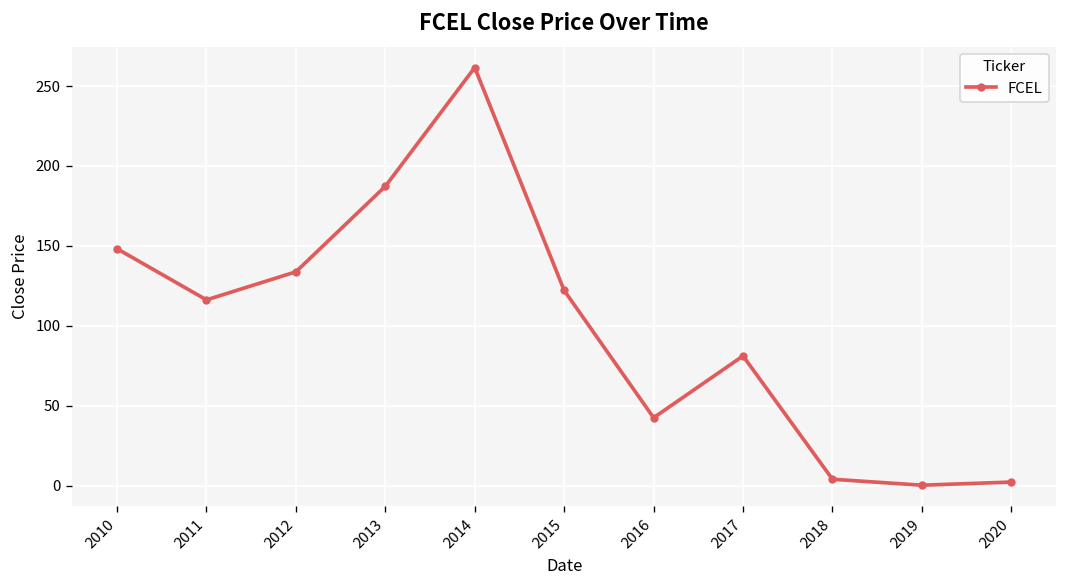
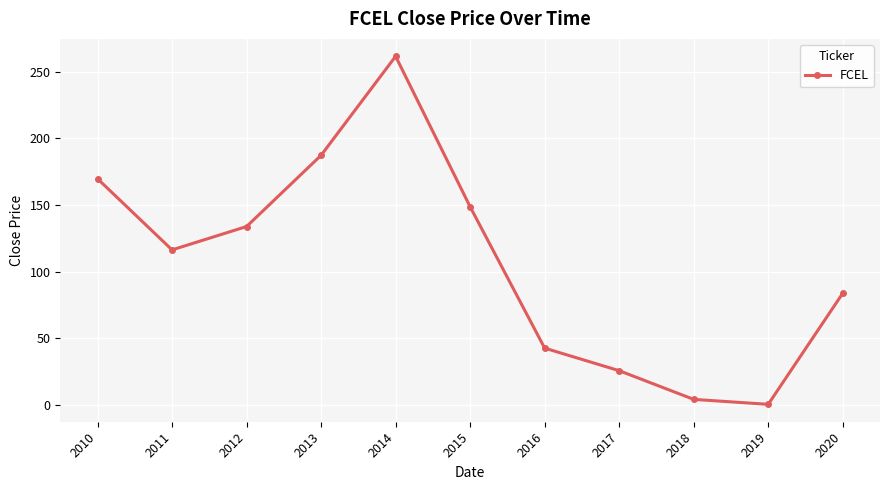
  {
-   "2010": 148,
+   "2010": 170,
    "2011": 116,
    "2012": 134,
    "2013": 187,
    "2014": 262,
-   "2015": 122,
+   "2015": 149,
    "2016": 42,
-   "2017": 81,
+   "2017": 26,
    "2018": 4,
    "2019": 0,
-   "2020": 2
+   "2020": 84
  }
